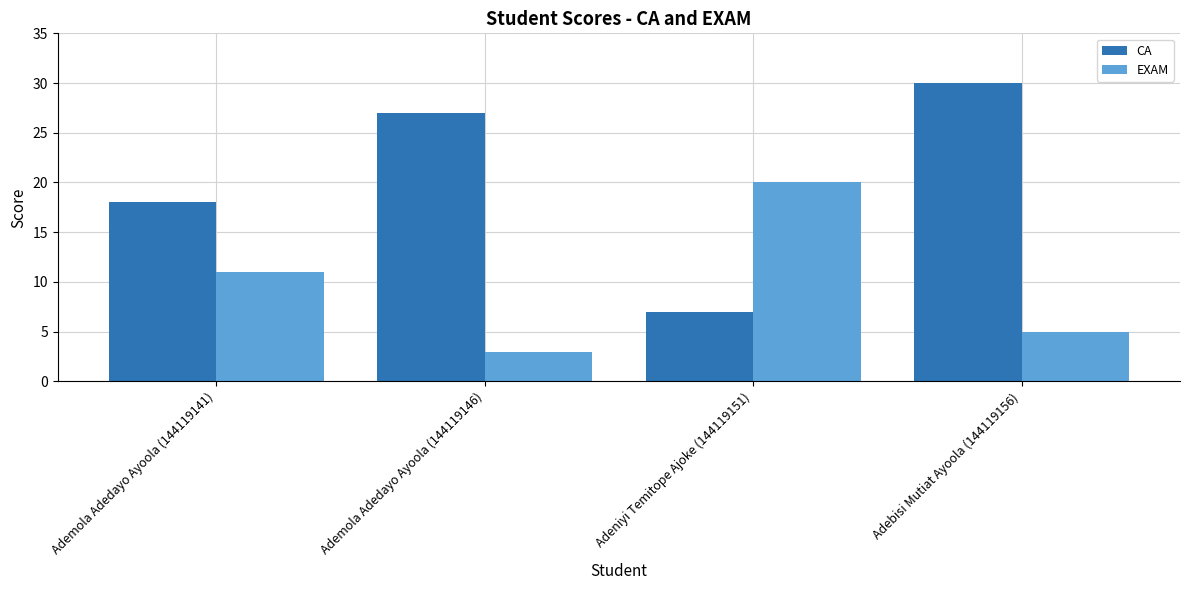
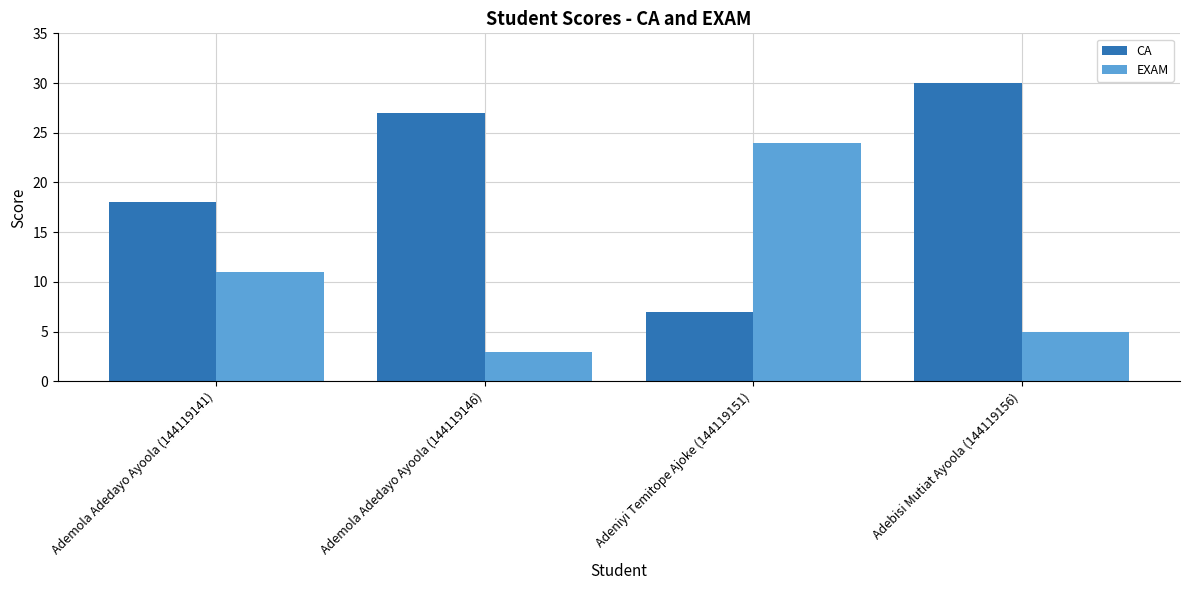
  {
    "CA": {
      "Ademola Adedayo Ayoola (144119141)": 18,
      "Ademola Adedayo Ayoola (144119146)": 27,
      "Adeniyi Temitope Ajoke (144119151)": 7,
      "Adebisi Mutiat Ayoola (144119156)": 30
    },
    "EXAM": {
      "Ademola Adedayo Ayoola (144119141)": 11,
      "Ademola Adedayo Ayoola (144119146)": 3,
-     "Adeniyi Temitope Ajoke (144119151)": 20,
+     "Adeniyi Temitope Ajoke (144119151)": 24,
      "Adebisi Mutiat Ayoola (144119156)": 5
    }
  }
